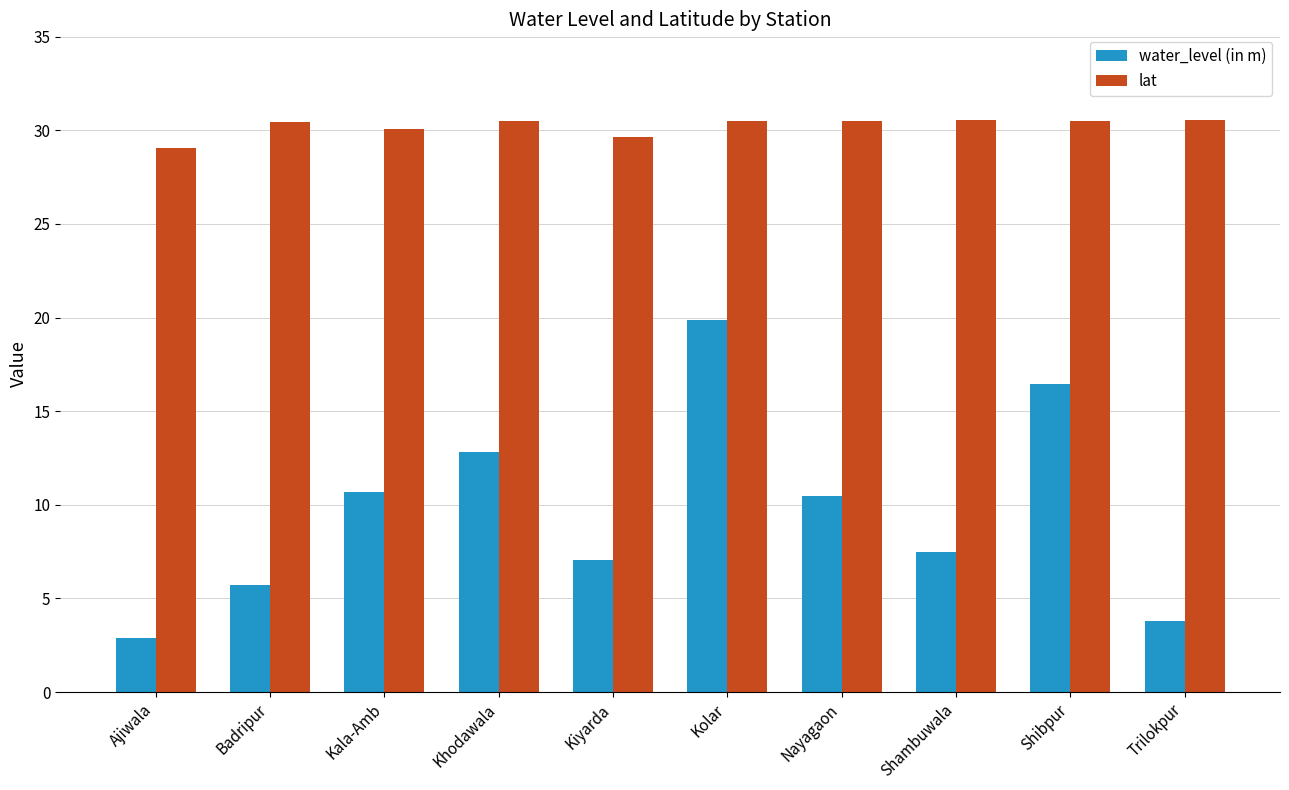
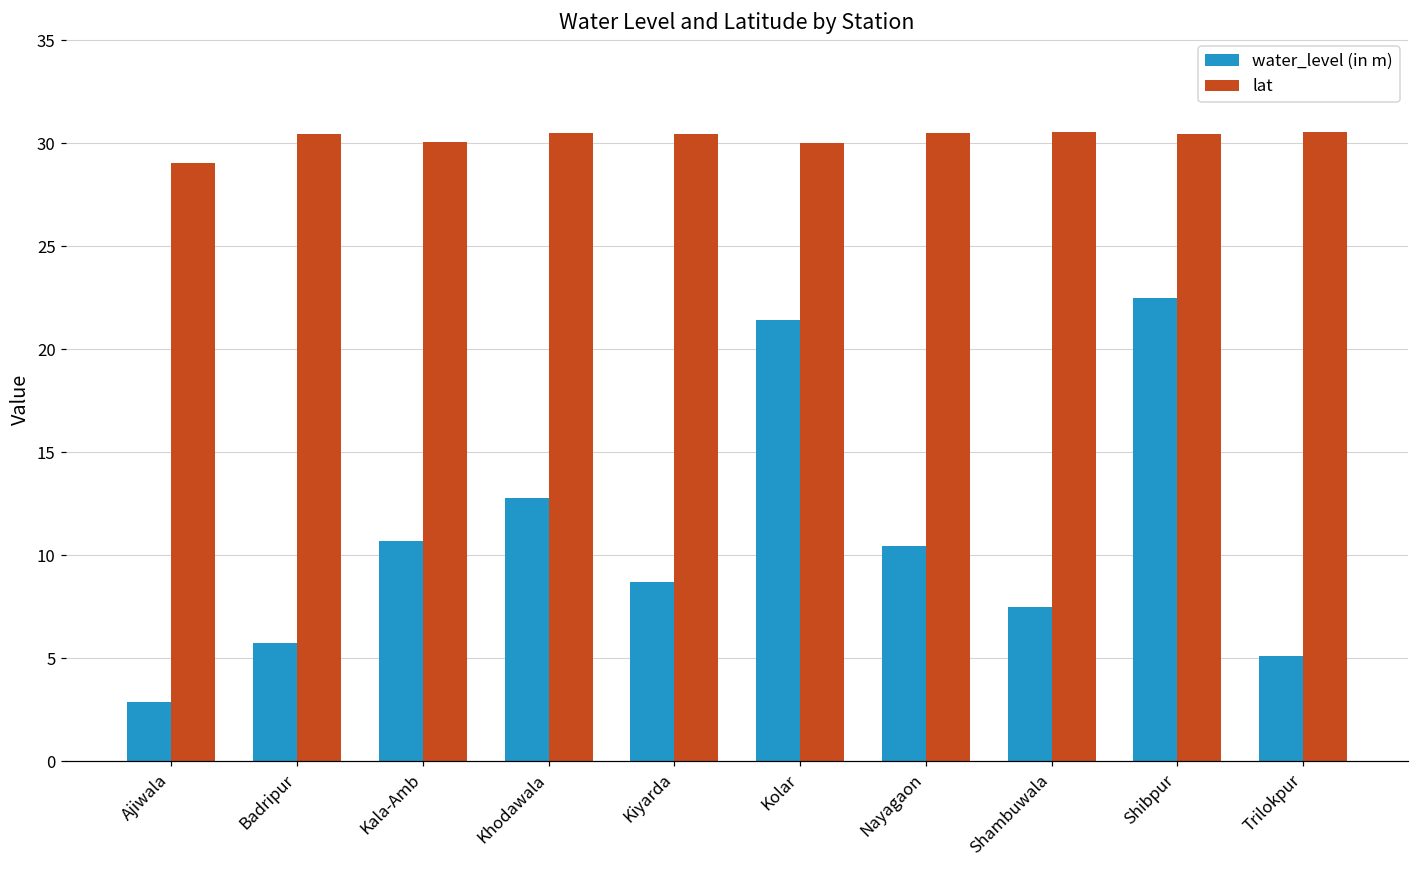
  {
    "water_level (in m)": {
      "Ajiwala": 2.9,
      "Badripur": 5.7,
      "Kala-Amb": 10.7,
      "Khodawala": 12.8,
-     "Kiyarda": 7.1,
-     "Kolar": 19.9,
+     "Kiyarda": 8.7,
+     "Kolar": 21.4,
      "Nayagaon": 10.5,
      "Shambuwala": 7.5,
-     "Shibpur": 16.4,
-     "Trilokpur": 3.8
+     "Shibpur": 22.5,
+     "Trilokpur": 5.1
    },
    "lat": {
      "Ajiwala": 29.1,
      "Badripur": 30.4,
      "Kala-Amb": 30.1,
      "Khodawala": 30.5,
-     "Kiyarda": 29.6,
-     "Kolar": 30.5,
+     "Kiyarda": 30.5,
+     "Kolar": 30.0,
      "Nayagaon": 30.5,
      "Shambuwala": 30.5,
      "Shibpur": 30.5,
      "Trilokpur": 30.5
    }
  }
